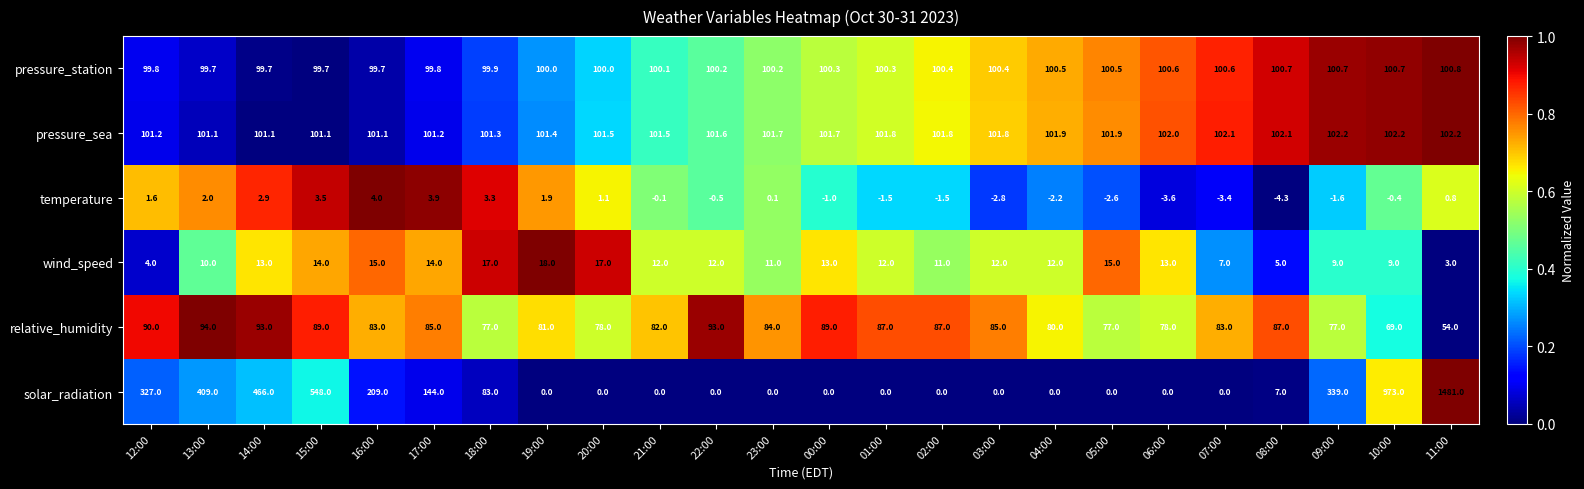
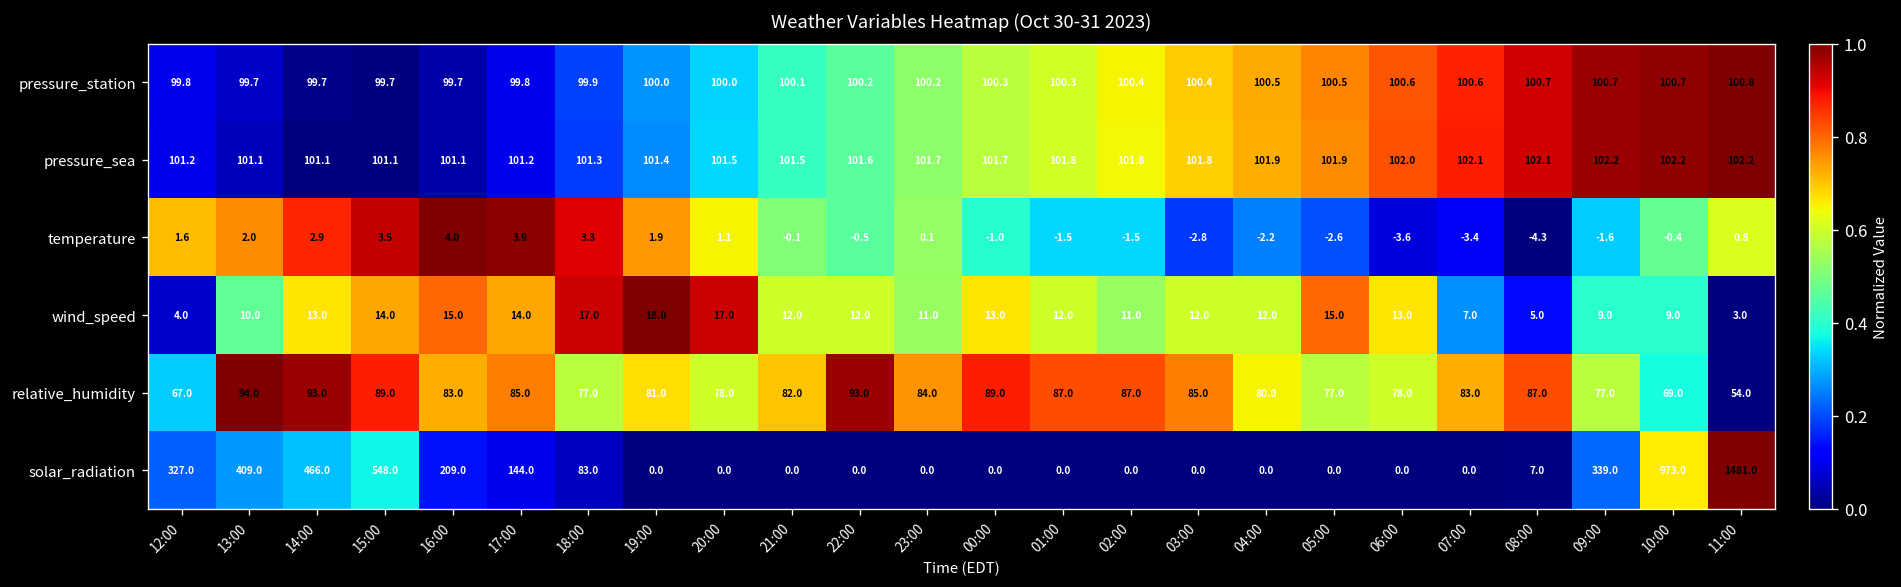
  {
    "pressure_station": {
      "12:00": 99.8,
      "13:00": 99.7,
      "14:00": 99.7,
      "15:00": 99.7,
      "16:00": 99.7,
      "17:00": 99.8,
      "18:00": 99.9,
      "19:00": 100.0,
      "20:00": 100.0,
      "21:00": 100.1,
      "22:00": 100.2,
      "23:00": 100.2,
      "00:00": 100.3,
      "01:00": 100.3,
      "02:00": 100.4,
      "03:00": 100.4,
      "04:00": 100.5,
      "05:00": 100.5,
      "06:00": 100.6,
      "07:00": 100.6,
      "08:00": 100.7,
      "09:00": 100.7,
      "10:00": 100.7,
      "11:00": 100.8
    },
    "pressure_sea": {
      "12:00": 101.2,
      "13:00": 101.1,
      "14:00": 101.1,
      "15:00": 101.1,
      "16:00": 101.1,
      "17:00": 101.2,
      "18:00": 101.3,
      "19:00": 101.4,
      "20:00": 101.5,
      "21:00": 101.5,
      "22:00": 101.6,
      "23:00": 101.7,
      "00:00": 101.7,
      "01:00": 101.8,
      "02:00": 101.8,
      "03:00": 101.8,
      "04:00": 101.9,
      "05:00": 101.9,
      "06:00": 102.0,
      "07:00": 102.1,
      "08:00": 102.1,
      "09:00": 102.2,
      "10:00": 102.2,
      "11:00": 102.2
    },
    "temperature": {
      "12:00": 1.6,
      "13:00": 2.0,
      "14:00": 2.9,
      "15:00": 3.5,
      "16:00": 4.0,
      "17:00": 3.9,
      "18:00": 3.3,
      "19:00": 1.9,
      "20:00": 1.1,
      "21:00": -0.1,
      "22:00": -0.5,
      "23:00": 0.1,
      "00:00": -1.0,
      "01:00": -1.5,
      "02:00": -1.5,
      "03:00": -2.8,
      "04:00": -2.2,
      "05:00": -2.6,
      "06:00": -3.6,
      "07:00": -3.4,
      "08:00": -4.3,
      "09:00": -1.6,
      "10:00": -0.4,
      "11:00": 0.8
    },
    "wind_speed": {
      "12:00": 4.0,
      "13:00": 10.0,
      "14:00": 13.0,
      "15:00": 14.0,
      "16:00": 15.0,
      "17:00": 14.0,
      "18:00": 17.0,
      "19:00": 18.0,
      "20:00": 17.0,
      "21:00": 12.0,
      "22:00": 12.0,
      "23:00": 11.0,
      "00:00": 13.0,
      "01:00": 12.0,
      "02:00": 11.0,
      "03:00": 12.0,
      "04:00": 12.0,
      "05:00": 15.0,
      "06:00": 13.0,
      "07:00": 7.0,
      "08:00": 5.0,
      "09:00": 9.0,
      "10:00": 9.0,
      "11:00": 3.0
    },
    "relative_humidity": {
-     "12:00": 90.0,
+     "12:00": 67.0,
      "13:00": 94.0,
      "14:00": 93.0,
      "15:00": 89.0,
      "16:00": 83.0,
      "17:00": 85.0,
      "18:00": 77.0,
      "19:00": 81.0,
      "20:00": 78.0,
      "21:00": 82.0,
      "22:00": 93.0,
      "23:00": 84.0,
      "00:00": 89.0,
      "01:00": 87.0,
      "02:00": 87.0,
      "03:00": 85.0,
      "04:00": 80.0,
      "05:00": 77.0,
      "06:00": 78.0,
      "07:00": 83.0,
      "08:00": 87.0,
      "09:00": 77.0,
      "10:00": 69.0,
      "11:00": 54.0
    },
    "solar_radiation": {
      "12:00": 327.0,
      "13:00": 409.0,
      "14:00": 466.0,
      "15:00": 548.0,
      "16:00": 209.0,
      "17:00": 144.0,
      "18:00": 83.0,
      "19:00": 0.0,
      "20:00": 0.0,
      "21:00": 0.0,
      "22:00": 0.0,
      "23:00": 0.0,
      "00:00": 0.0,
      "01:00": 0.0,
      "02:00": 0.0,
      "03:00": 0.0,
      "04:00": 0.0,
      "05:00": 0.0,
      "06:00": 0.0,
      "07:00": 0.0,
      "08:00": 7.0,
      "09:00": 339.0,
      "10:00": 973.0,
      "11:00": 1481.0
    }
  }
